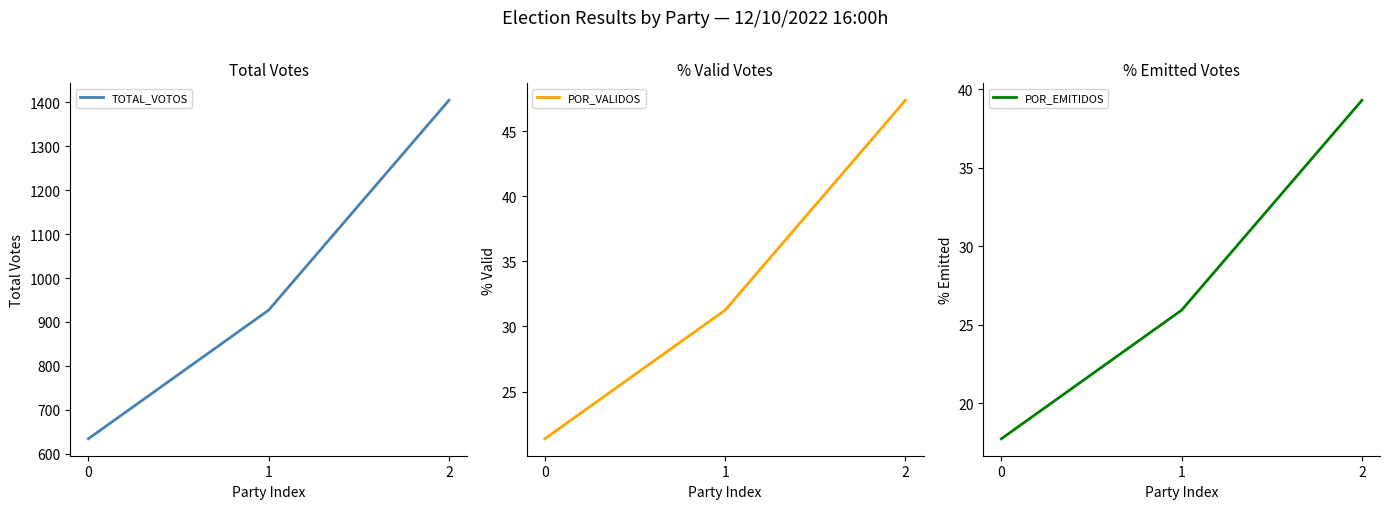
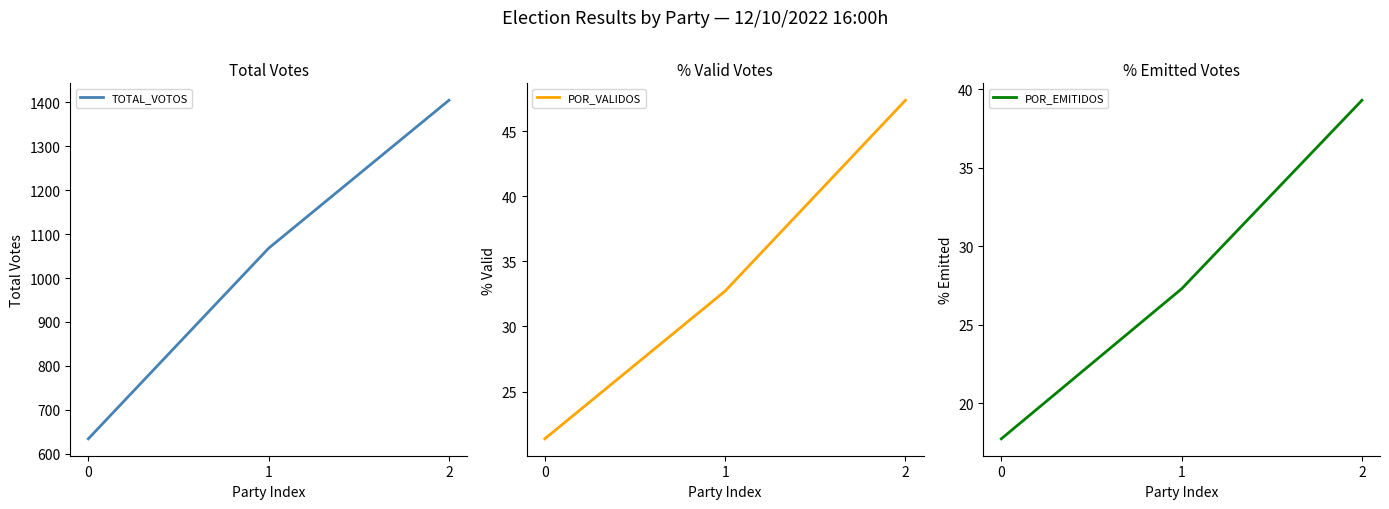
  {
    "Total Votes": {
      "0": 630,
-     "1": 930,
+     "1": 1070,
      "2": 1410
    },
    "% Valid Votes": {
      "0": 21.4,
-     "1": 31.3,
+     "1": 32.7,
      "2": 47.4
    },
    "% Emitted Votes": {
      "0": 17.7,
-     "1": 25.9,
+     "1": 27.3,
      "2": 39.3
    }
  }
